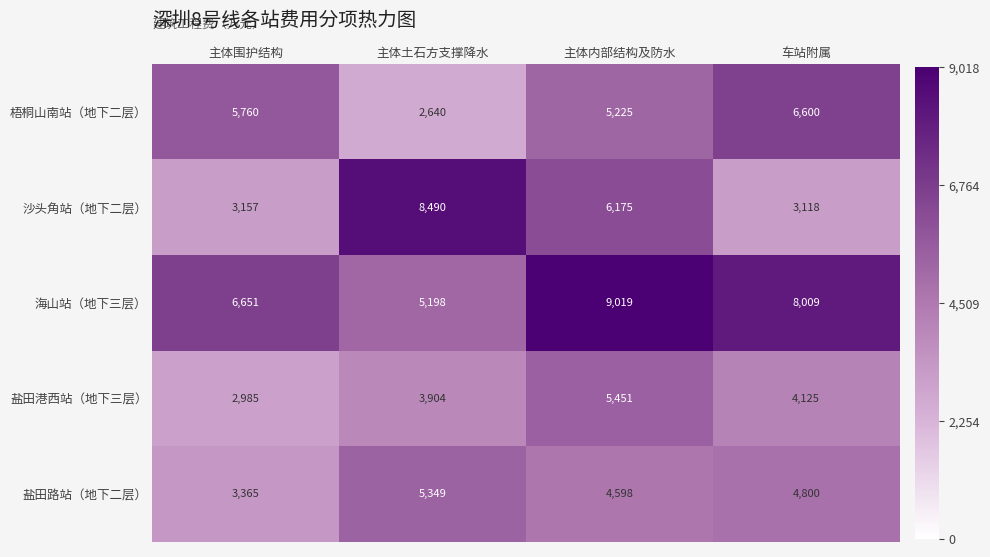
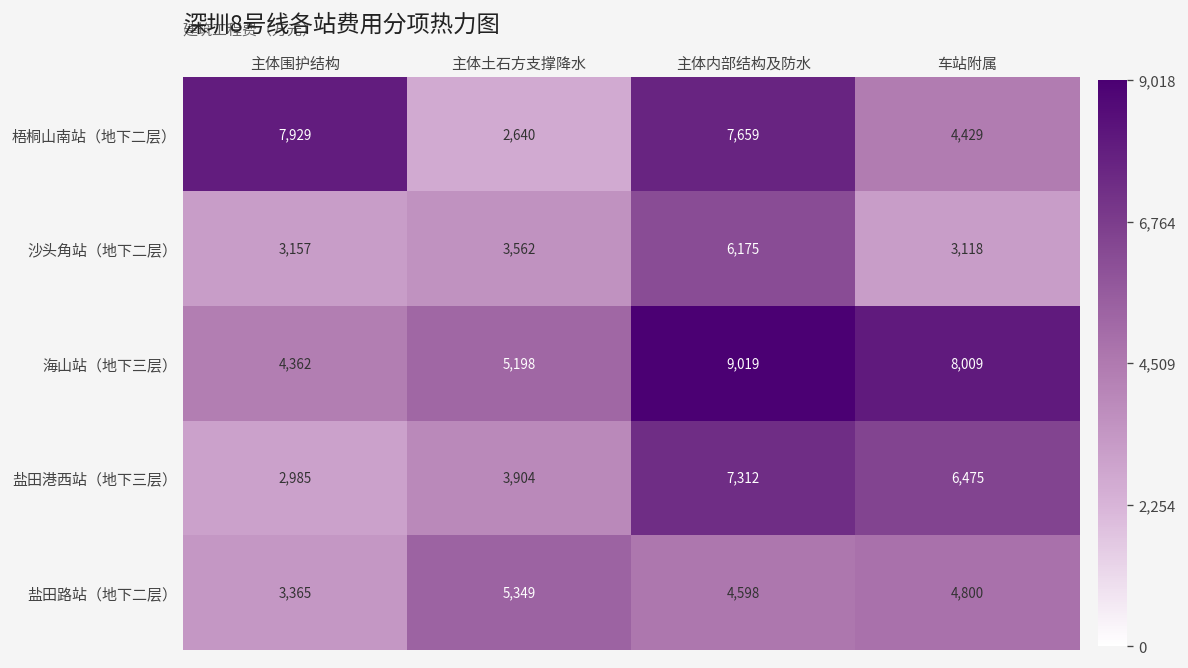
  {
    "梧桐山南站（地下二层）": {
-     "主体围护结构": "5,760",
+     "主体围护结构": "7,929",
      "主体土石方支撑降水": "2,640",
-     "主体内部结构及防水": "5,225",
-     "车站附属": "6,600"
+     "主体内部结构及防水": "7,659",
+     "车站附属": "4,429"
    },
    "沙头角站（地下二层）": {
      "主体围护结构": "3,157",
-     "主体土石方支撑降水": "8,490",
+     "主体土石方支撑降水": "3,562",
      "主体内部结构及防水": "6,175",
      "车站附属": "3,118"
    },
    "海山站（地下三层）": {
-     "主体围护结构": "6,651",
+     "主体围护结构": "4,362",
      "主体土石方支撑降水": "5,198",
      "主体内部结构及防水": "9,019",
      "车站附属": "8,009"
    },
    "盐田港西站（地下三层）": {
      "主体围护结构": "2,985",
      "主体土石方支撑降水": "3,904",
-     "主体内部结构及防水": "5,451",
-     "车站附属": "4,125"
+     "主体内部结构及防水": "7,312",
+     "车站附属": "6,475"
    },
    "盐田路站（地下二层）": {
      "主体围护结构": "3,365",
      "主体土石方支撑降水": "5,349",
      "主体内部结构及防水": "4,598",
      "车站附属": "4,800"
    }
  }
